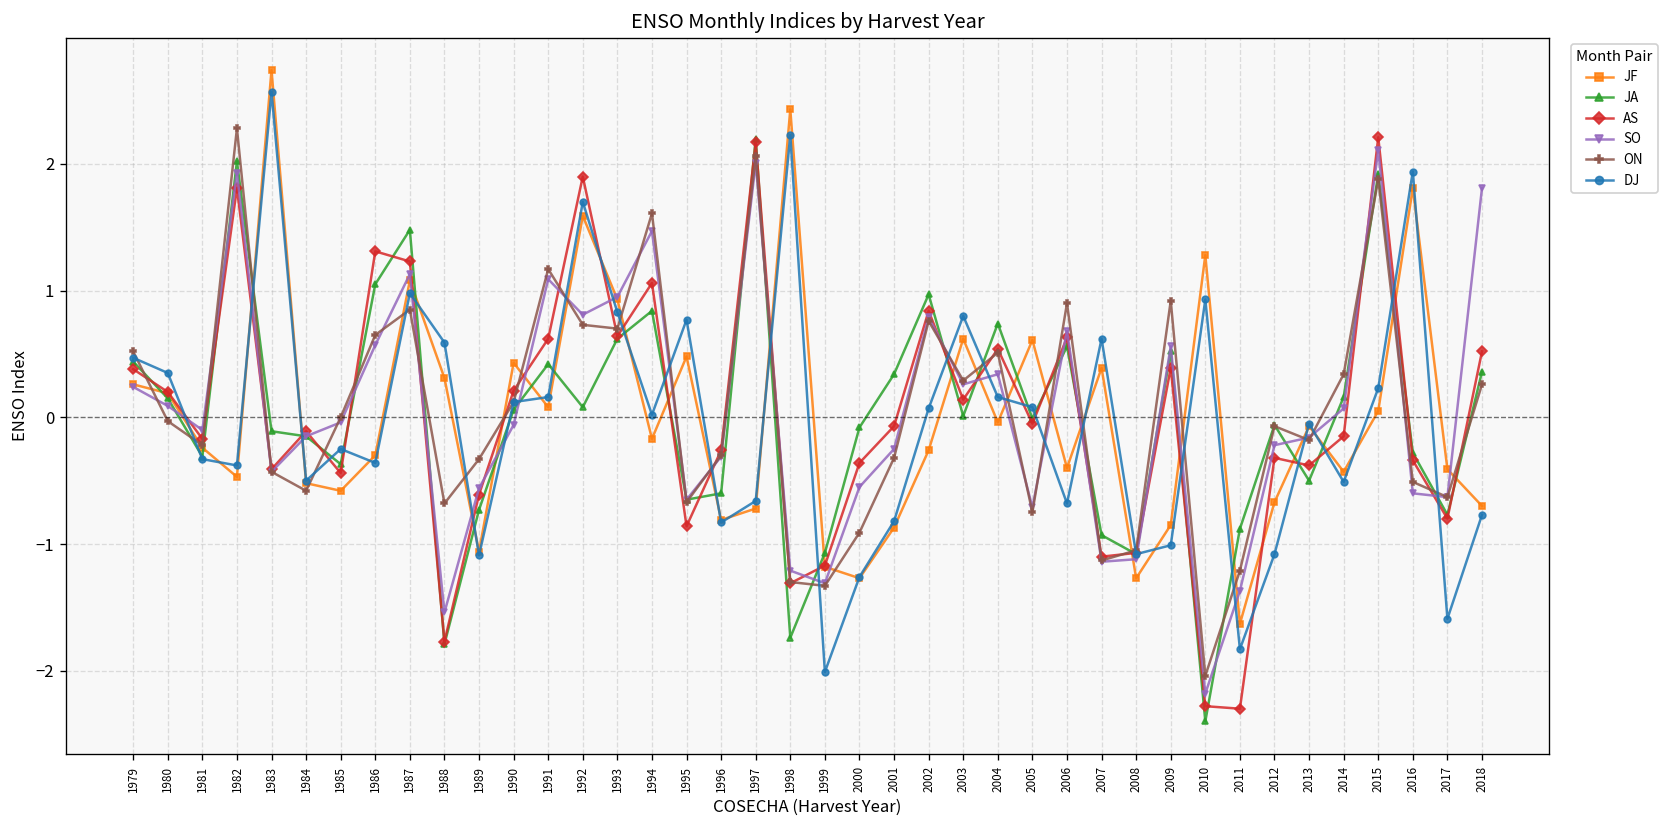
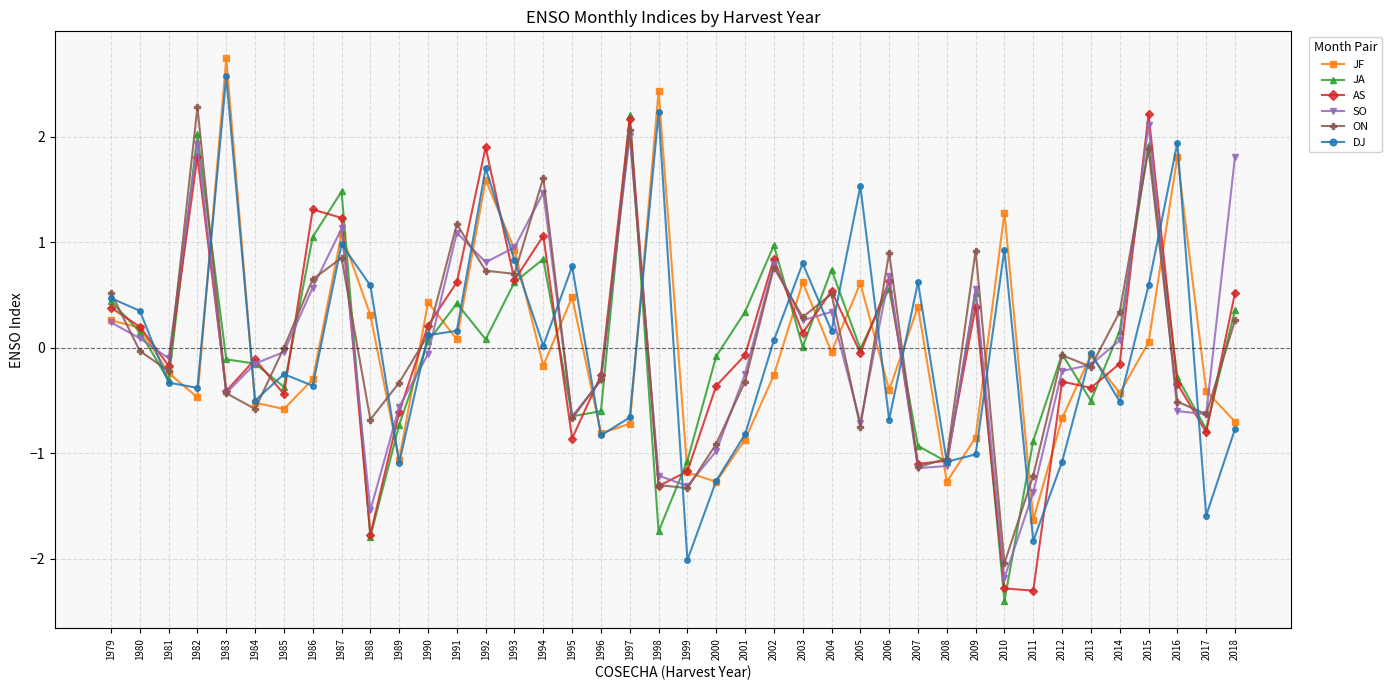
  {
    "JF": {
      "1982": -0.47,
      "1983": 2.74,
      "1985": -0.58,
      "1986": -0.30,
      "1987": 1.08,
      "1988": 0.31,
      "1989": -1.06,
      "1990": 0.43,
      "1991": 0.08,
      "1992": 1.59,
      "1994": -0.17,
      "1995": 0.48,
      "1997": -0.72,
      "1998": 2.43,
      "2001": -0.87,
      "2002": -0.26,
      "2003": 0.62,
      "2004": -0.04,
      "2005": 0.61,
      "2006": -0.40,
      "2007": 0.39,
      "2008": -1.27,
      "2009": -0.85,
      "2010": 1.28,
      "2011": -1.63,
      "2012": -0.67,
      "2014": -0.43,
      "2015": 0.05,
      "2016": 1.81,
      "2017": -0.41,
      "2018": -0.70
    },
    "JA": {
      "1979": 0.44,
      "1980": 0.15,
      "1982": 2.02,
      "1983": -0.11,
      "1985": -0.37,
      "1986": 1.05,
      "1987": 1.48,
      "1989": -0.73,
      "1990": 0.06,
      "1991": 0.42,
      "1992": 0.08,
      "1994": 0.84,
      "1996": -0.60,
      "1997": 2.20,
      "1998": -1.74,
      "1999": -1.07,
      "2000": -0.08,
      "2001": 0.34,
      "2002": 0.97,
      "2003": 0.01,
      "2004": 0.74,
      "2005": -0.01,
      "2006": 0.56,
      "2007": -0.93,
      "2009": 0.52,
      "2010": -2.40,
      "2011": -0.88,
      "2013": -0.50,
      "2014": 0.16,
      "2015": 1.92,
      "2016": -0.28,
      "2017": -0.77,
      "2018": 0.36
    },
    "AS": {
      "1979": 0.38,
      "1981": -0.17,
      "1982": 1.81,
      "1984": -0.11,
      "1985": -0.44,
      "1986": 1.31,
      "1987": 1.23,
      "1989": -0.61,
      "1990": 0.21,
      "1991": 0.62,
      "1992": 1.90,
      "1994": 1.06,
      "1995": -0.86,
      "1996": -0.26,
      "1997": 2.17,
      "2000": -0.36,
      "2001": -0.07,
      "2002": 0.84,
      "2003": 0.14,
      "2004": 0.54,
      "2005": -0.05,
      "2006": 0.63,
      "2007": -1.10,
      "2009": 0.39,
      "2010": -2.28,
      "2011": -2.30,
      "2012": -0.32,
      "2013": -0.38,
      "2014": -0.15,
      "2015": 2.21,
      "2016": -0.34,
      "2017": -0.80,
      "2018": 0.52
    },
    "SO": {
      "1980": 0.09,
      "1981": -0.10,
      "1982": 1.93,
      "1985": -0.04,
      "1986": 0.57,
      "1987": 1.13,
      "1988": -1.54,
      "1989": -0.56,
      "1990": -0.06,
      "1991": 1.09,
      "1992": 0.81,
      "1994": 1.47,
      "1997": 2.01,
      "1998": -1.21,
-     "2000": -0.55,
+     "2000": -0.98,
      "2001": -0.25,
      "2002": 0.79,
      "2003": 0.26,
      "2004": 0.34,
      "2005": -0.71,
      "2006": 0.68,
      "2008": -1.12,
      "2009": 0.56,
      "2010": -2.18,
      "2011": -1.37,
      "2012": -0.22,
      "2014": 0.07,
      "2015": 2.11,
      "2016": -0.60,
      "2018": 1.81
    },
    "ON": {
      "1979": 0.52,
      "1980": -0.03,
      "1982": 2.28,
      "1984": -0.58,
      "1985": 0.00,
      "1986": 0.65,
      "1987": 0.85,
      "1988": -0.68,
      "1989": -0.33,
      "1991": 1.17,
      "1992": 0.73,
      "1993": 0.70,
      "1994": 1.61,
      "1997": 2.06,
      "2000": -0.91,
      "2001": -0.32,
      "2002": 0.76,
      "2003": 0.29,
      "2004": 0.51,
      "2005": -0.75,
      "2006": 0.90,
      "2009": 0.92,
      "2010": -2.04,
      "2011": -1.21,
      "2014": 0.34,
      "2015": 1.88,
      "2016": -0.51,
      "2018": 0.26
    },
    "DJ": {
      "1979": 0.47,
      "1980": 0.35,
      "1982": -0.38,
      "1983": 2.57,
      "1985": -0.25,
      "1986": -0.36,
      "1987": 0.98,
      "1988": 0.59,
      "1989": -1.09,
      "1991": 0.16,
      "1992": 1.70,
      "1993": 0.83,
      "1994": 0.02,
      "1995": 0.77,
      "1997": -0.66,
      "1998": 2.23,
      "1999": -2.01,
      "2001": -0.82,
      "2002": 0.07,
      "2003": 0.80,
      "2004": 0.16,
-     "2005": 0.08,
+     "2005": 1.53,
      "2006": -0.68,
      "2007": 0.62,
      "2009": -1.01,
      "2010": 0.93,
      "2011": -1.83,
      "2012": -1.08,
      "2014": -0.51,
-     "2015": 0.23,
+     "2015": 0.59,
      "2016": 1.94,
      "2017": -1.59,
      "2018": -0.77
    }
  }
